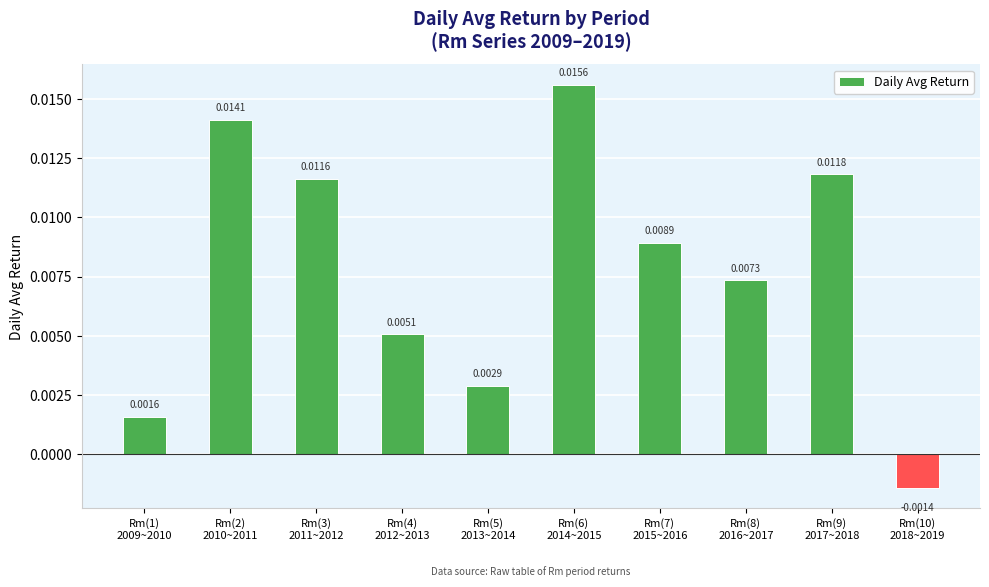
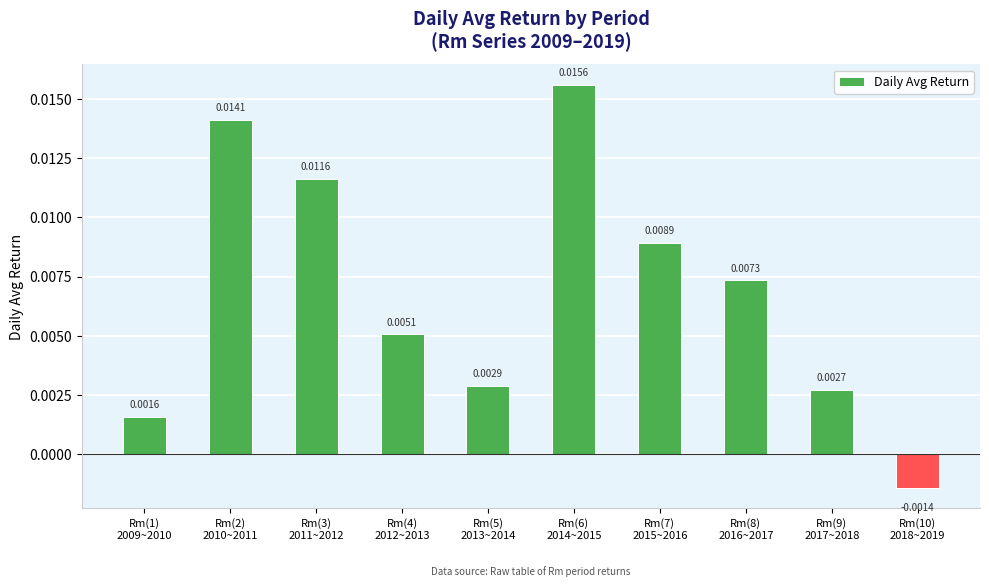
  {
    "Rm(1) 2009~2010": 0.0016,
    "Rm(2) 2010~2011": 0.0141,
    "Rm(3) 2011~2012": 0.0116,
    "Rm(4) 2012~2013": 0.0051,
    "Rm(5) 2013~2014": 0.0029,
    "Rm(6) 2014~2015": 0.0156,
    "Rm(7) 2015~2016": 0.0089,
    "Rm(8) 2016~2017": 0.0073,
-   "Rm(9) 2017~2018": 0.0118,
+   "Rm(9) 2017~2018": 0.0027,
    "Rm(10) 2018~2019": -0.0014
  }
